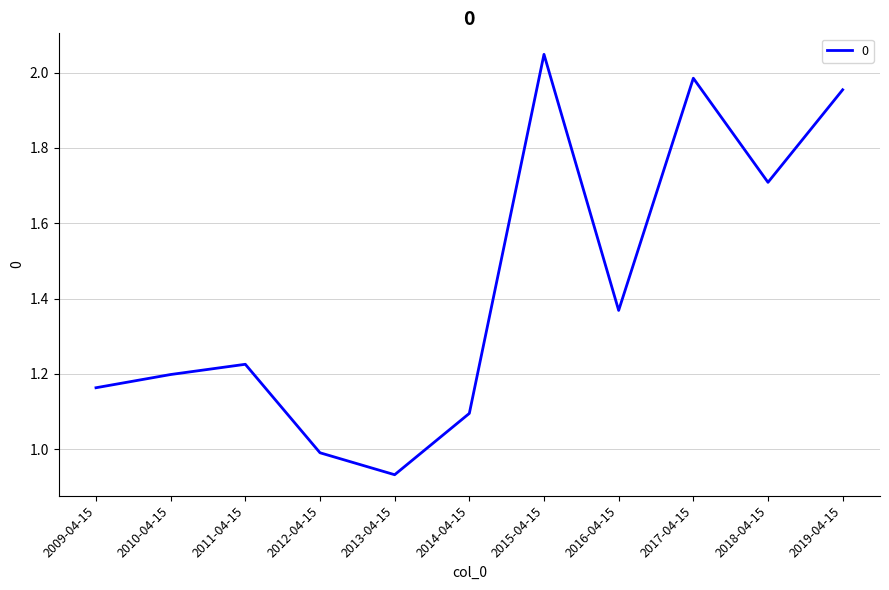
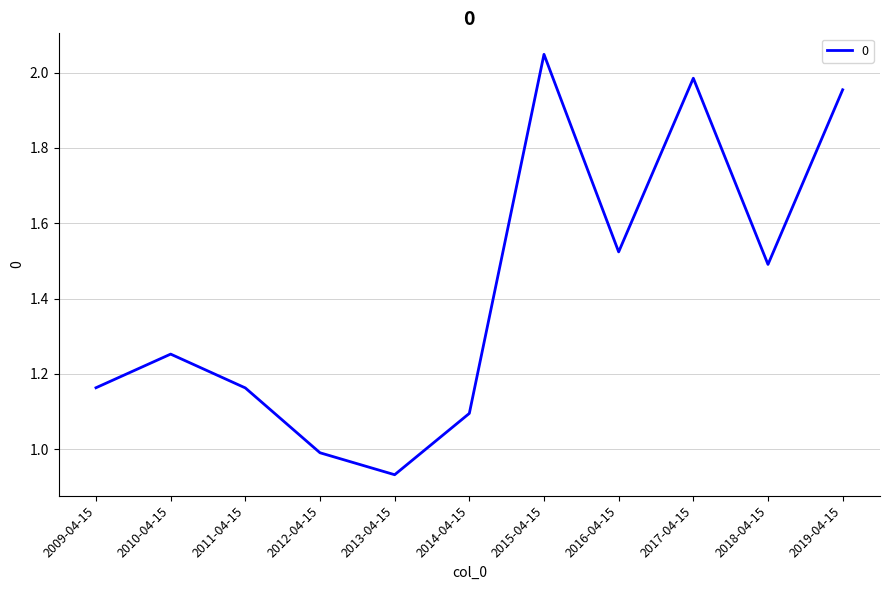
  {
    "2009-04-15": 1.16,
-   "2010-04-15": 1.20,
-   "2011-04-15": 1.23,
+   "2010-04-15": 1.25,
+   "2011-04-15": 1.16,
    "2012-04-15": 0.99,
    "2013-04-15": 0.93,
    "2014-04-15": 1.09,
    "2015-04-15": 2.05,
-   "2016-04-15": 1.37,
+   "2016-04-15": 1.52,
    "2017-04-15": 1.99,
-   "2018-04-15": 1.71,
+   "2018-04-15": 1.49,
    "2019-04-15": 1.95
  }
